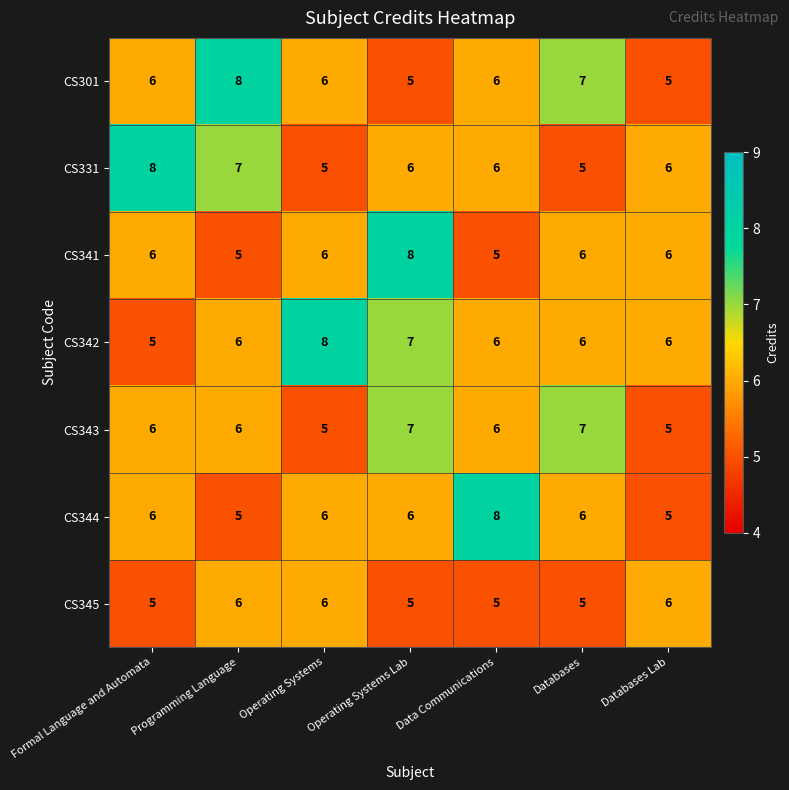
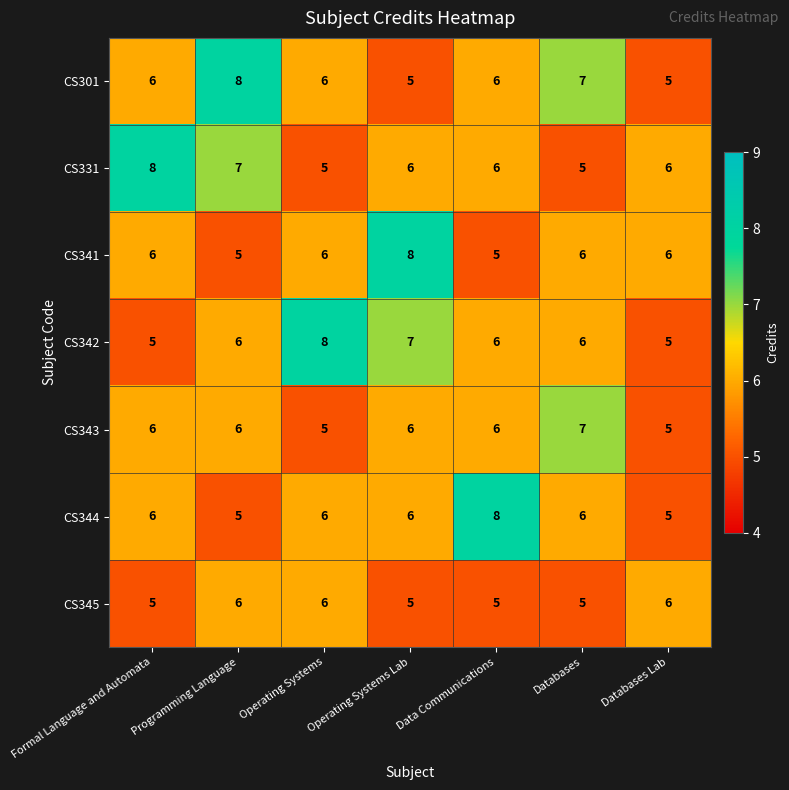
  {
    "CS301": {
      "Formal Language and Automata": 6,
      "Programming Language": 8,
      "Operating Systems": 6,
      "Operating Systems Lab": 5,
      "Data Communications": 6,
      "Databases": 7,
      "Databases Lab": 5
    },
    "CS331": {
      "Formal Language and Automata": 8,
      "Programming Language": 7,
      "Operating Systems": 5,
      "Operating Systems Lab": 6,
      "Data Communications": 6,
      "Databases": 5,
      "Databases Lab": 6
    },
    "CS341": {
      "Formal Language and Automata": 6,
      "Programming Language": 5,
      "Operating Systems": 6,
      "Operating Systems Lab": 8,
      "Data Communications": 5,
      "Databases": 6,
      "Databases Lab": 6
    },
    "CS342": {
      "Formal Language and Automata": 5,
      "Programming Language": 6,
      "Operating Systems": 8,
      "Operating Systems Lab": 7,
      "Data Communications": 6,
      "Databases": 6,
-     "Databases Lab": 6
+     "Databases Lab": 5
    },
    "CS343": {
      "Formal Language and Automata": 6,
      "Programming Language": 6,
      "Operating Systems": 5,
-     "Operating Systems Lab": 7,
+     "Operating Systems Lab": 6,
      "Data Communications": 6,
      "Databases": 7,
      "Databases Lab": 5
    },
    "CS344": {
      "Formal Language and Automata": 6,
      "Programming Language": 5,
      "Operating Systems": 6,
      "Operating Systems Lab": 6,
      "Data Communications": 8,
      "Databases": 6,
      "Databases Lab": 5
    },
    "CS345": {
      "Formal Language and Automata": 5,
      "Programming Language": 6,
      "Operating Systems": 6,
      "Operating Systems Lab": 5,
      "Data Communications": 5,
      "Databases": 5,
      "Databases Lab": 6
    }
  }
